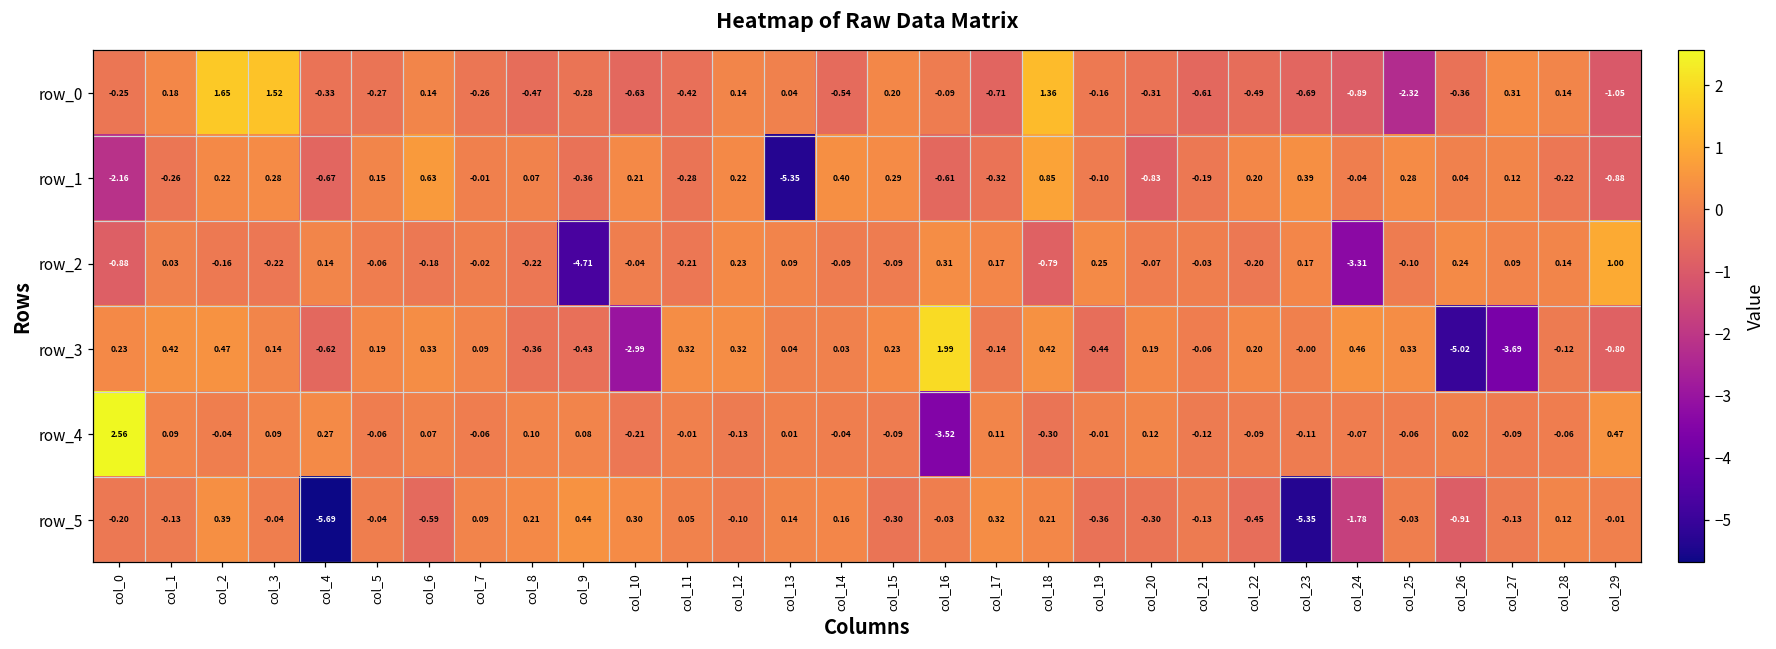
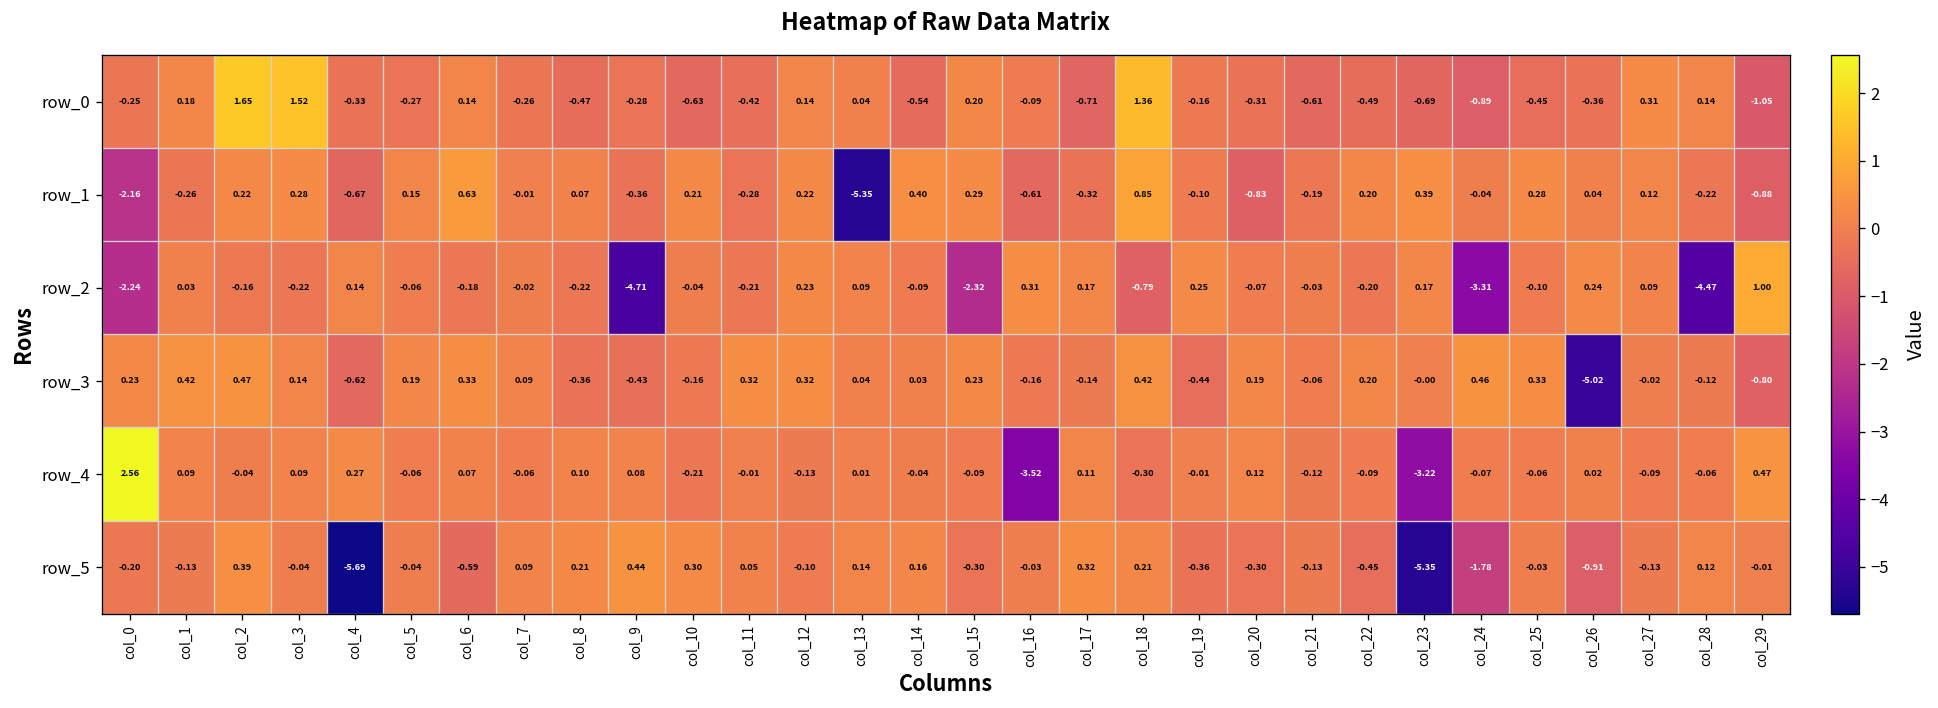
  {
    "row_0": {
      "col_0": -0.25,
      "col_1": 0.18,
      "col_2": 1.65,
      "col_3": 1.52,
      "col_4": -0.33,
      "col_5": -0.27,
      "col_6": 0.14,
      "col_7": -0.26,
      "col_8": -0.47,
      "col_9": -0.28,
      "col_10": -0.63,
      "col_11": -0.42,
      "col_12": 0.14,
      "col_13": 0.04,
      "col_14": -0.54,
      "col_15": 0.20,
      "col_16": -0.09,
      "col_17": -0.71,
      "col_18": 1.36,
      "col_19": -0.16,
      "col_20": -0.31,
      "col_21": -0.61,
      "col_22": -0.49,
      "col_23": -0.69,
      "col_24": -0.89,
-     "col_25": -2.32,
+     "col_25": -0.45,
      "col_26": -0.36,
      "col_27": 0.31,
      "col_28": 0.14,
      "col_29": -1.05
    },
    "row_1": {
      "col_0": -2.16,
      "col_1": -0.26,
      "col_2": 0.22,
      "col_3": 0.28,
      "col_4": -0.67,
      "col_5": 0.15,
      "col_6": 0.63,
      "col_7": -0.01,
      "col_8": 0.07,
      "col_9": -0.36,
      "col_10": 0.21,
      "col_11": -0.28,
      "col_12": 0.22,
      "col_13": -5.35,
      "col_14": 0.40,
      "col_15": 0.29,
      "col_16": -0.61,
      "col_17": -0.32,
      "col_18": 0.85,
      "col_19": -0.10,
      "col_20": -0.83,
      "col_21": -0.19,
      "col_22": 0.20,
      "col_23": 0.39,
      "col_24": -0.04,
      "col_25": 0.28,
      "col_26": 0.04,
      "col_27": 0.12,
      "col_28": -0.22,
      "col_29": -0.88
    },
    "row_2": {
-     "col_0": -0.88,
+     "col_0": -2.24,
      "col_1": 0.03,
      "col_2": -0.16,
      "col_3": -0.22,
      "col_4": 0.14,
      "col_5": -0.06,
      "col_6": -0.18,
      "col_7": -0.02,
      "col_8": -0.22,
      "col_9": -4.71,
      "col_10": -0.04,
      "col_11": -0.21,
      "col_12": 0.23,
      "col_13": 0.09,
      "col_14": -0.09,
-     "col_15": -0.09,
+     "col_15": -2.32,
      "col_16": 0.31,
      "col_17": 0.17,
      "col_18": -0.79,
      "col_19": 0.25,
      "col_20": -0.07,
      "col_21": -0.03,
      "col_22": -0.20,
      "col_23": 0.17,
      "col_24": -3.31,
      "col_25": -0.10,
      "col_26": 0.24,
      "col_27": 0.09,
-     "col_28": 0.14,
+     "col_28": -4.47,
      "col_29": 1.00
    },
    "row_3": {
      "col_0": 0.23,
      "col_1": 0.42,
      "col_2": 0.47,
      "col_3": 0.14,
      "col_4": -0.62,
      "col_5": 0.19,
      "col_6": 0.33,
      "col_7": 0.09,
      "col_8": -0.36,
      "col_9": -0.43,
-     "col_10": -2.99,
+     "col_10": -0.16,
      "col_11": 0.32,
      "col_12": 0.32,
      "col_13": 0.04,
      "col_14": 0.03,
      "col_15": 0.23,
-     "col_16": 1.99,
+     "col_16": -0.16,
      "col_17": -0.14,
      "col_18": 0.42,
      "col_19": -0.44,
      "col_20": 0.19,
      "col_21": -0.06,
      "col_22": 0.20,
      "col_23": -0.00,
      "col_24": 0.46,
      "col_25": 0.33,
      "col_26": -5.02,
-     "col_27": -3.69,
+     "col_27": -0.02,
      "col_28": -0.12,
      "col_29": -0.80
    },
    "row_4": {
      "col_0": 2.56,
      "col_1": 0.09,
      "col_2": -0.04,
      "col_3": 0.09,
      "col_4": 0.27,
      "col_5": -0.06,
      "col_6": 0.07,
      "col_7": -0.06,
      "col_8": 0.10,
      "col_9": 0.08,
      "col_10": -0.21,
      "col_11": -0.01,
      "col_12": -0.13,
      "col_13": 0.01,
      "col_14": -0.04,
      "col_15": -0.09,
      "col_16": -3.52,
      "col_17": 0.11,
      "col_18": -0.30,
      "col_19": -0.01,
      "col_20": 0.12,
      "col_21": -0.12,
      "col_22": -0.09,
-     "col_23": -0.11,
+     "col_23": -3.22,
      "col_24": -0.07,
      "col_25": -0.06,
      "col_26": 0.02,
      "col_27": -0.09,
      "col_28": -0.06,
      "col_29": 0.47
    },
    "row_5": {
      "col_0": -0.20,
      "col_1": -0.13,
      "col_2": 0.39,
      "col_3": -0.04,
      "col_4": -5.69,
      "col_5": -0.04,
      "col_6": -0.59,
      "col_7": 0.09,
      "col_8": 0.21,
      "col_9": 0.44,
      "col_10": 0.30,
      "col_11": 0.05,
      "col_12": -0.10,
      "col_13": 0.14,
      "col_14": 0.16,
      "col_15": -0.30,
      "col_16": -0.03,
      "col_17": 0.32,
      "col_18": 0.21,
      "col_19": -0.36,
      "col_20": -0.30,
      "col_21": -0.13,
      "col_22": -0.45,
      "col_23": -5.35,
      "col_24": -1.78,
      "col_25": -0.03,
      "col_26": -0.91,
      "col_27": -0.13,
      "col_28": 0.12,
      "col_29": -0.01
    }
  }
